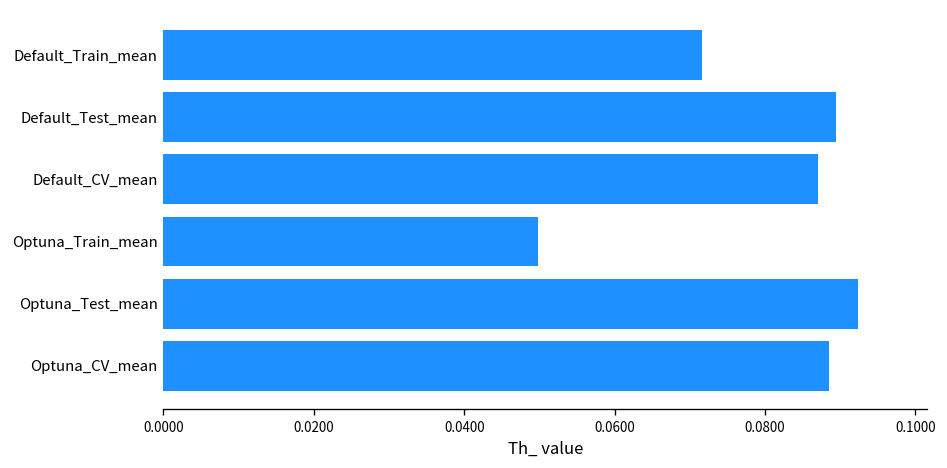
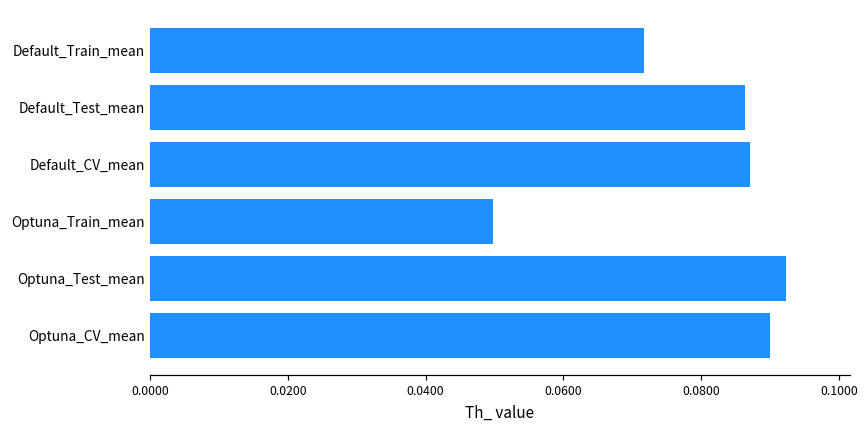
  {
    "Default_Train_mean": 0.072,
-   "Default_Test_mean": 0.089,
+   "Default_Test_mean": 0.086,
    "Default_CV_mean": 0.087,
    "Optuna_Train_mean": 0.050,
    "Optuna_Test_mean": 0.092,
-   "Optuna_CV_mean": 0.089
+   "Optuna_CV_mean": 0.090
  }
